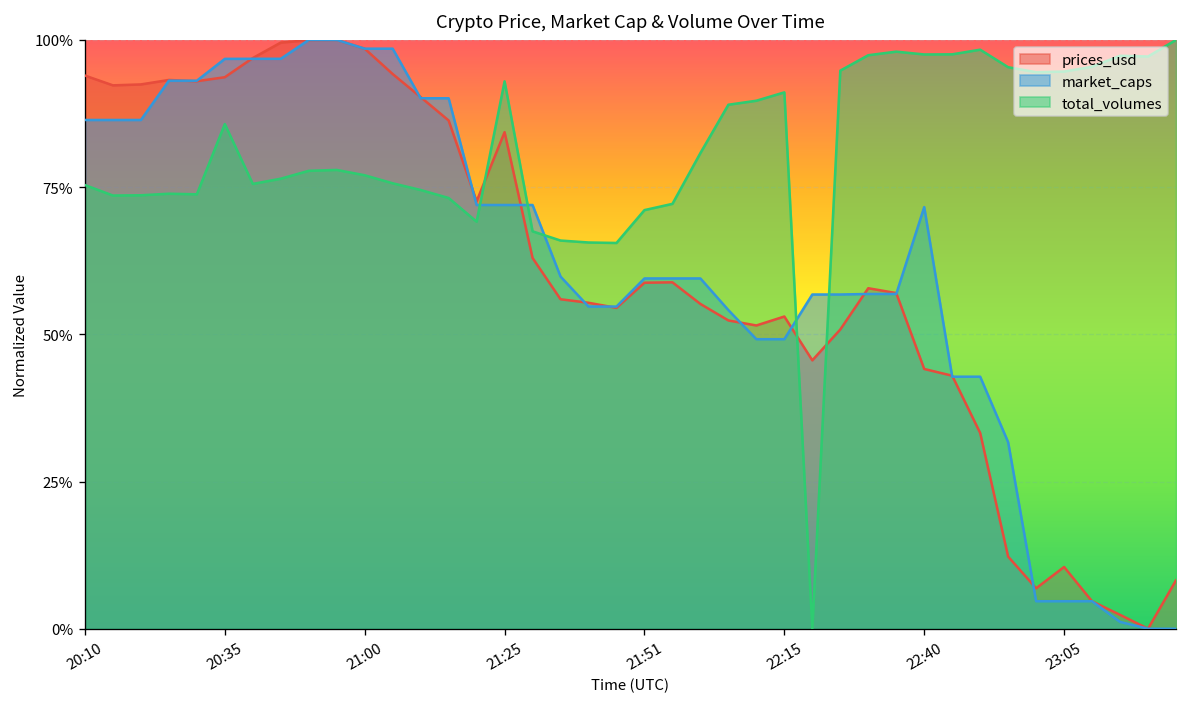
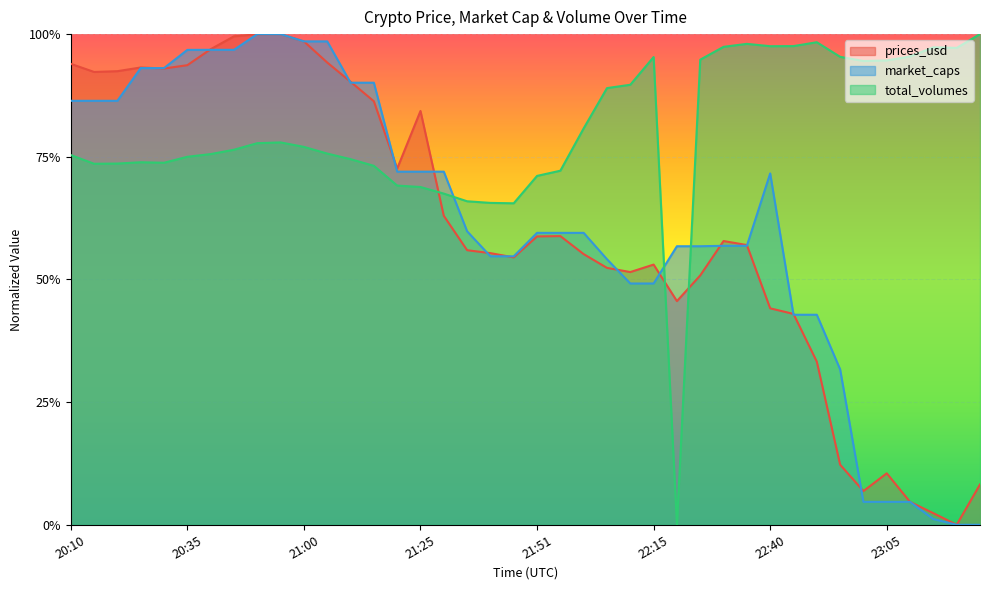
  {
    "prices_usd": {
      "20:10": "94%",
      "20:35": "94%",
      "21:25": "84%",
      "21:51": "59%",
      "22:15": "53%",
      "22:40": "44%",
      "23:05": "10%"
    },
    "market_caps": {
      "20:10": "86%",
      "20:35": "97%",
      "21:25": "72%",
      "21:51": "59%",
      "22:15": "49%",
      "22:40": "72%",
      "23:05": "5%"
    },
    "total_volumes": {
      "20:10": "75%",
-     "20:35": "86%",
+     "20:35": "75%",
      "21:00": "77%",
-     "21:25": "93%",
+     "21:25": "69%",
      "21:51": "71%",
-     "22:15": "91%",
+     "22:15": "95%",
      "22:40": "98%"
    }
  }
